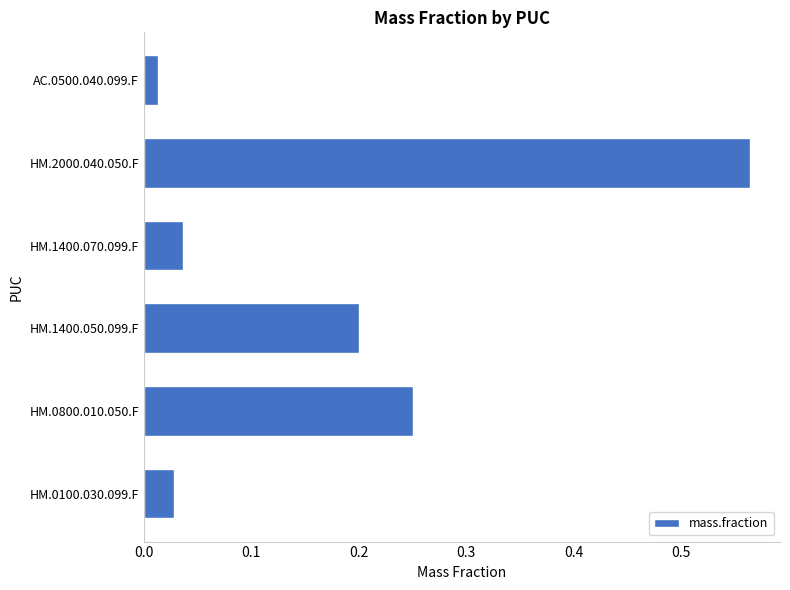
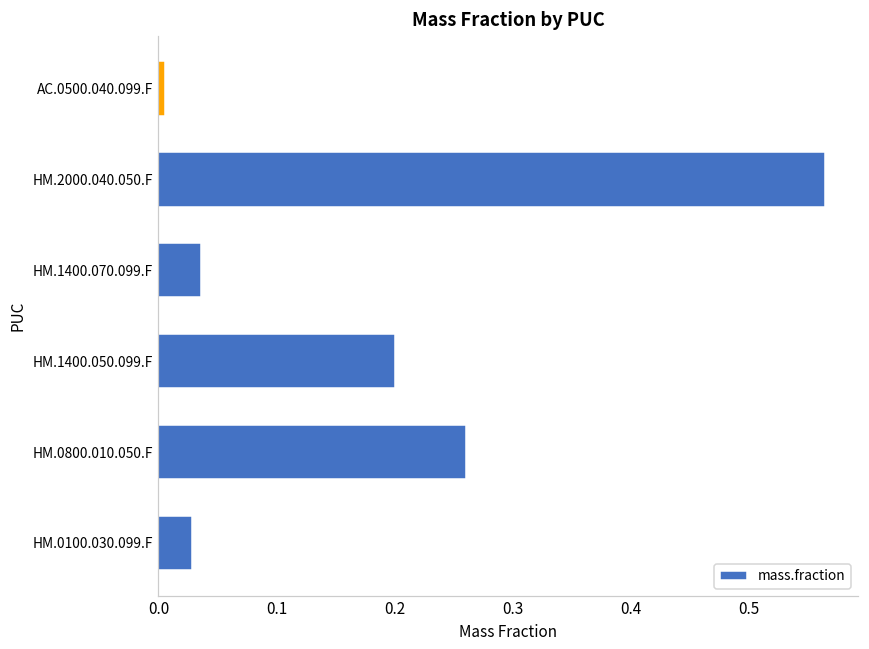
  {
-   "AC.0500.040.099.F": 0.013,
+   "AC.0500.040.099.F": 0.005,
    "HM.2000.040.050.F": 0.564,
    "HM.1400.070.099.F": 0.036,
    "HM.1400.050.099.F": 0.200,
-   "HM.0800.010.050.F": 0.25,
+   "HM.0800.010.050.F": 0.26,
    "HM.0100.030.099.F": 0.028
  }
